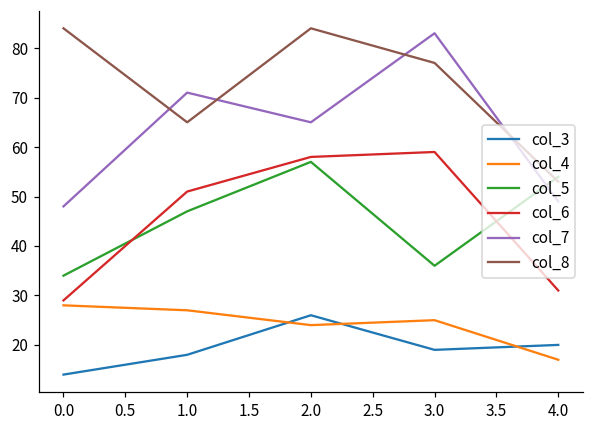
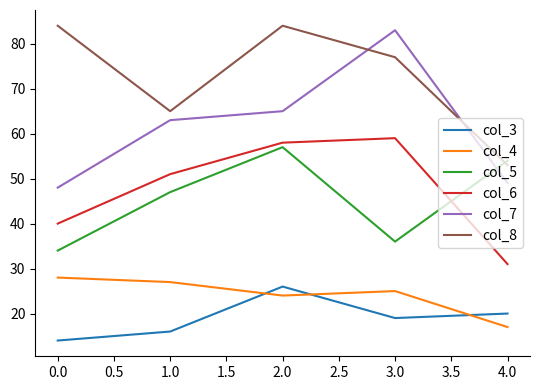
  {
    "col_3": {
      "0.0": 14,
-     "1.0": 18,
+     "1.0": 16,
      "2.0": 26,
      "3.0": 19,
      "4.0": 20
    },
    "col_4": {
      "0.0": 28,
      "1.0": 27,
      "2.0": 24,
      "3.0": 25,
      "4.0": 17
    },
    "col_5": {
      "0.0": 34,
      "1.0": 47,
      "2.0": 57,
      "3.0": 36
    },
    "col_6": {
-     "0.0": 29,
+     "0.0": 40,
      "1.0": 51,
      "2.0": 58,
      "3.0": 59,
      "4.0": 31
    },
    "col_7": {
      "0.0": 48,
-     "1.0": 71,
+     "1.0": 63,
      "2.0": 65,
      "3.0": 83
    },
    "col_8": {
      "0.0": 84,
      "1.0": 65,
      "2.0": 84,
      "3.0": 77
    }
  }
